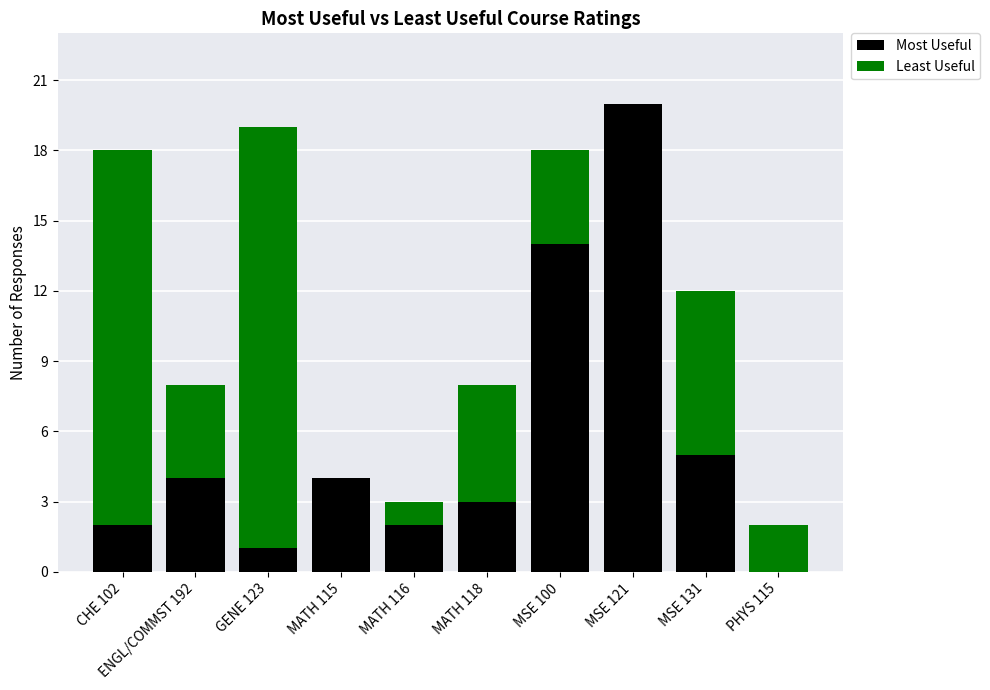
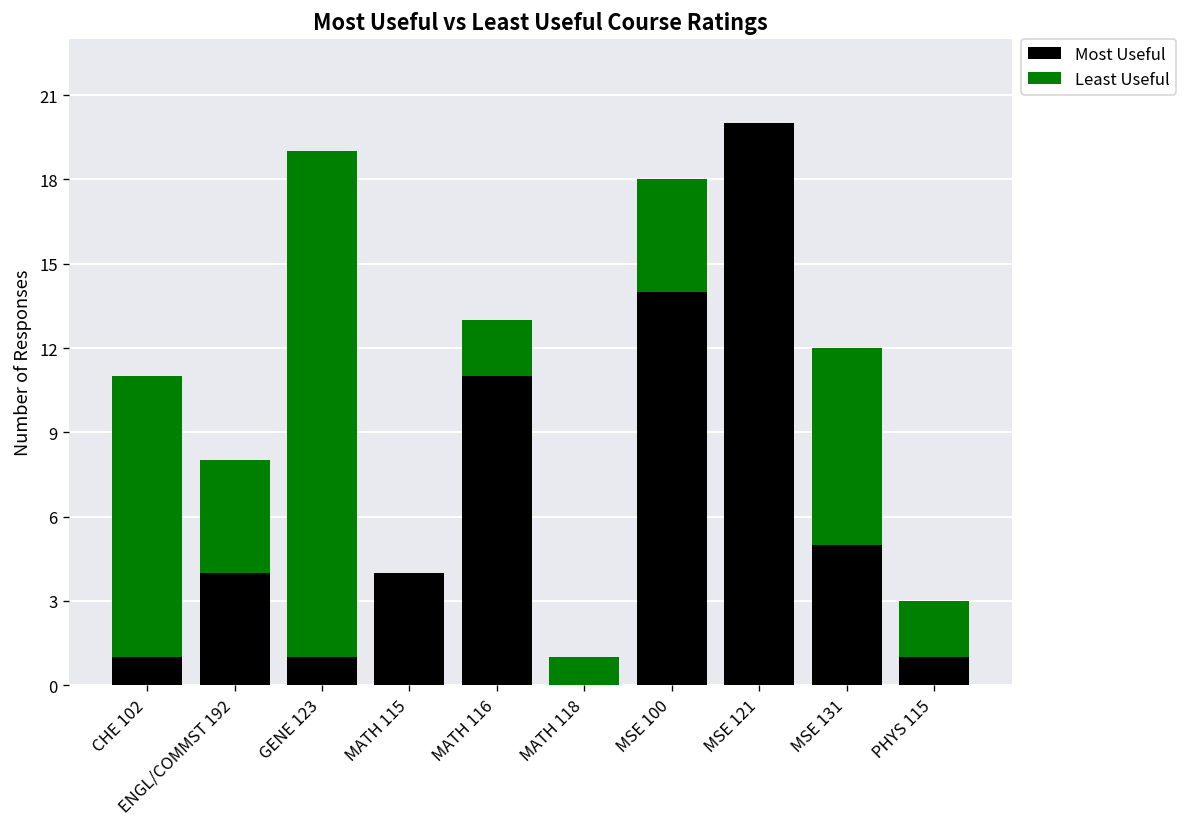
  {
    "Most Useful": {
-     "CHE 102": 2,
+     "CHE 102": 1,
      "ENGL/COMMST 192": 4,
      "GENE 123": 1,
      "MATH 115": 4,
-     "MATH 116": 2,
-     "MATH 118": 3,
+     "MATH 116": 11,
+     "MATH 118": 0,
      "MSE 100": 14,
      "MSE 121": 20,
      "MSE 131": 5,
-     "PHYS 115": 0
+     "PHYS 115": 1
    },
    "Least Useful": {
-     "CHE 102": 16,
+     "CHE 102": 10,
      "ENGL/COMMST 192": 4,
      "GENE 123": 18,
      "MATH 115": 0,
-     "MATH 116": 1,
-     "MATH 118": 5,
+     "MATH 116": 2,
+     "MATH 118": 1,
      "MSE 100": 4,
      "MSE 121": 0,
      "MSE 131": 7,
      "PHYS 115": 2
    }
  }
